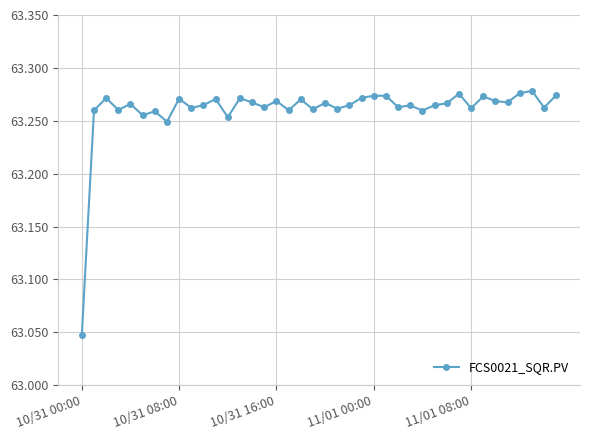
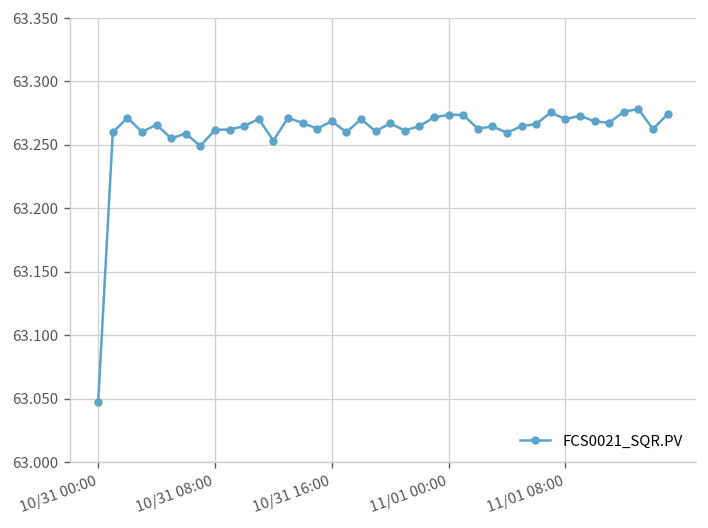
  {
    "10/31 00:00": 63.047,
-   "10/31 08:00": 63.271,
+   "10/31 08:00": 63.262,
    "10/31 16:00": 63.269,
    "11/01 00:00": 63.274,
-   "11/01 08:00": 63.262
+   "11/01 08:00": 63.270
  }
